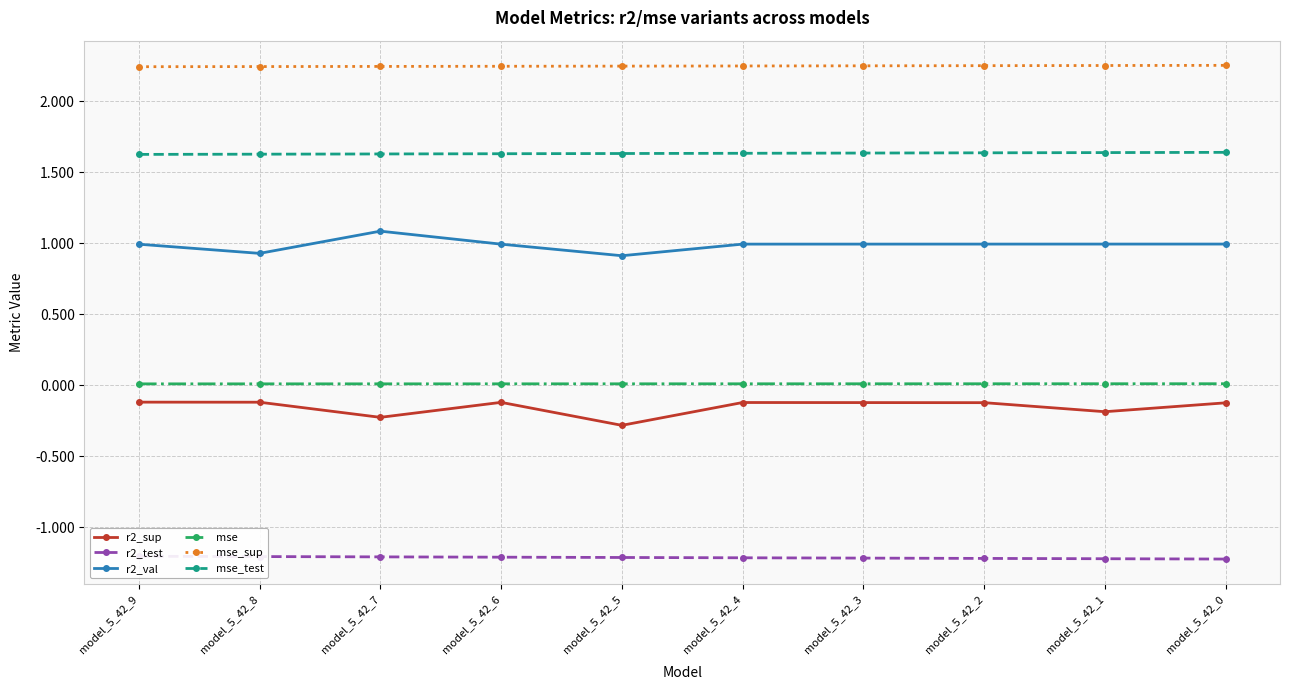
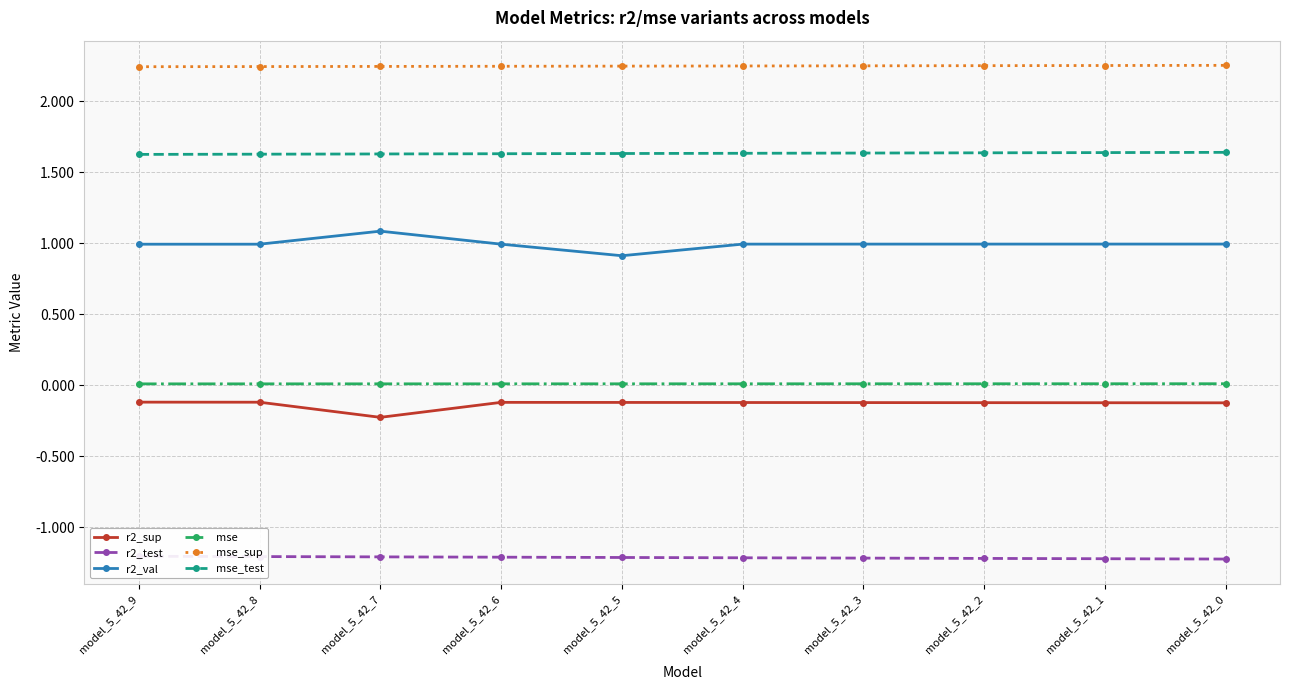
  {
    "r2_sup": {
      "model_5_42_9": -0.12,
      "model_5_42_8": -0.12,
      "model_5_42_7": -0.23,
      "model_5_42_6": -0.12,
-     "model_5_42_5": -0.28,
+     "model_5_42_5": -0.12,
      "model_5_42_4": -0.12,
      "model_5_42_3": -0.12,
      "model_5_42_2": -0.12,
-     "model_5_42_1": -0.19,
+     "model_5_42_1": -0.12,
      "model_5_42_0": -0.12
    },
    "r2_test": {
      "model_5_42_7": -1.21,
      "model_5_42_6": -1.21,
      "model_5_42_5": -1.21,
      "model_5_42_4": -1.22,
      "model_5_42_3": -1.22,
      "model_5_42_2": -1.22,
      "model_5_42_1": -1.22,
      "model_5_42_0": -1.22
    },
    "r2_val": {
      "model_5_42_9": 0.99,
-     "model_5_42_8": 0.93,
+     "model_5_42_8": 0.99,
      "model_5_42_7": 1.09,
      "model_5_42_6": 0.99,
      "model_5_42_5": 0.91,
      "model_5_42_4": 0.99,
      "model_5_42_3": 0.99,
      "model_5_42_2": 0.99,
      "model_5_42_1": 0.99,
      "model_5_42_0": 0.99
    },
    "mse_sup": {
      "model_5_42_9": 2.24,
      "model_5_42_8": 2.24,
      "model_5_42_7": 2.25,
      "model_5_42_6": 2.25,
      "model_5_42_5": 2.25,
      "model_5_42_4": 2.25,
      "model_5_42_3": 2.25,
      "model_5_42_2": 2.25,
      "model_5_42_1": 2.25,
      "model_5_42_0": 2.25
    }
  }
